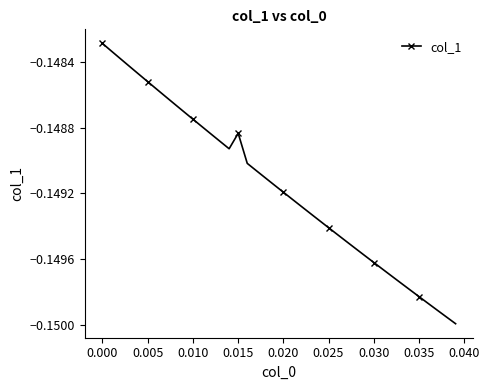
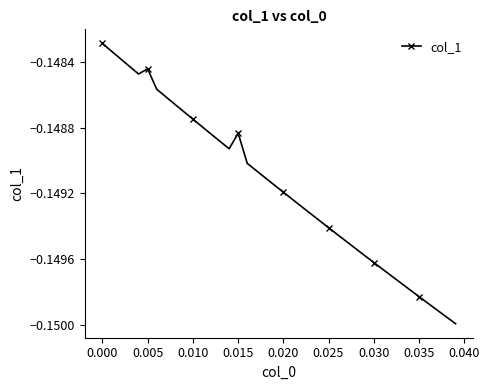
  {
    "0.000": -0.14829,
-   "0.005": -0.14852,
+   "0.005": -0.14844,
    "0.010": -0.14875,
    "0.015": -0.14884
  }
